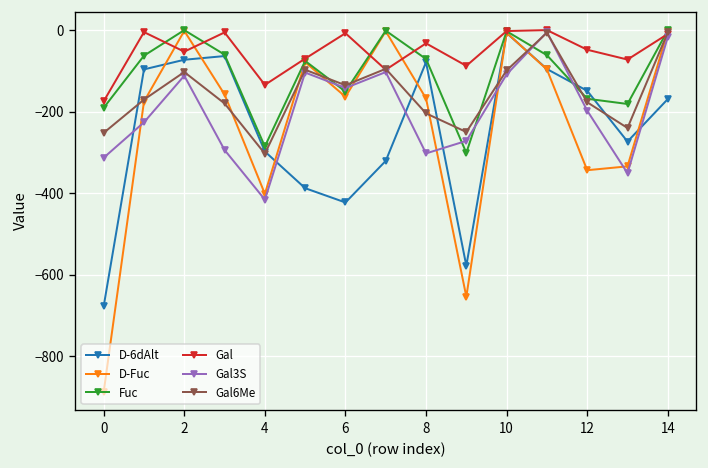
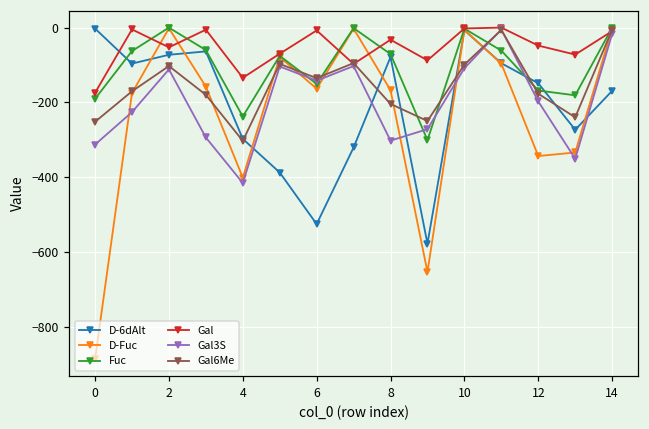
  {
    "D-6dAlt": {
-     "0": -680,
+     "0": 0,
      "2": -70,
-     "6": -420,
+     "6": -530,
      "8": -80,
      "12": -150,
      "14": -170
    },
    "D-Fuc": {
      "4": -400,
      "6": -160,
      "8": -170,
      "12": -340
    },
    "Fuc": {
      "0": -190,
-     "4": -290,
+     "4": -240,
      "6": -150,
      "8": -70,
      "12": -170
    },
    "Gal": {
      "0": -170,
      "2": -50,
      "4": -130,
      "6": -10,
      "8": -30,
      "12": -50
    },
    "Gal3S": {
      "0": -310,
      "2": -110,
      "4": -420,
      "8": -300,
      "10": -110,
      "12": -200
    },
    "Gal6Me": {
      "0": -250,
      "2": -100,
      "8": -200,
      "10": -100,
      "12": -180
    }
  }
